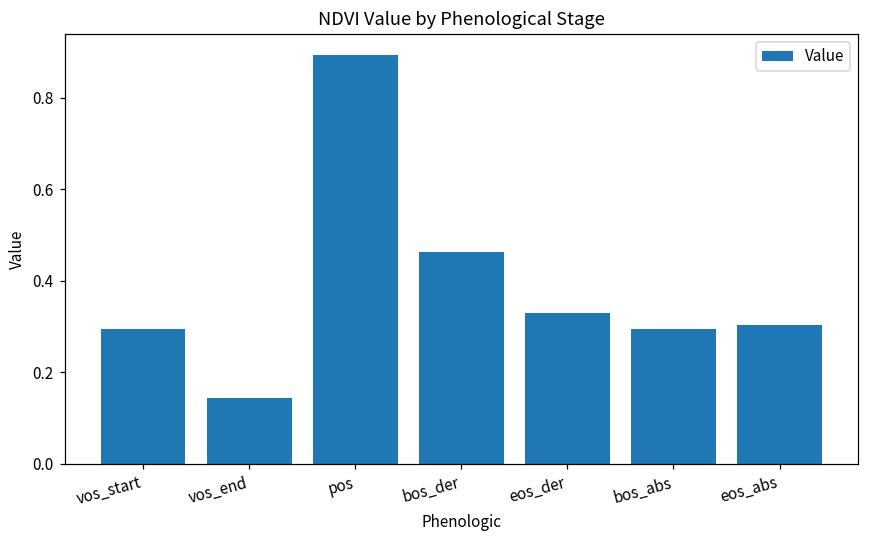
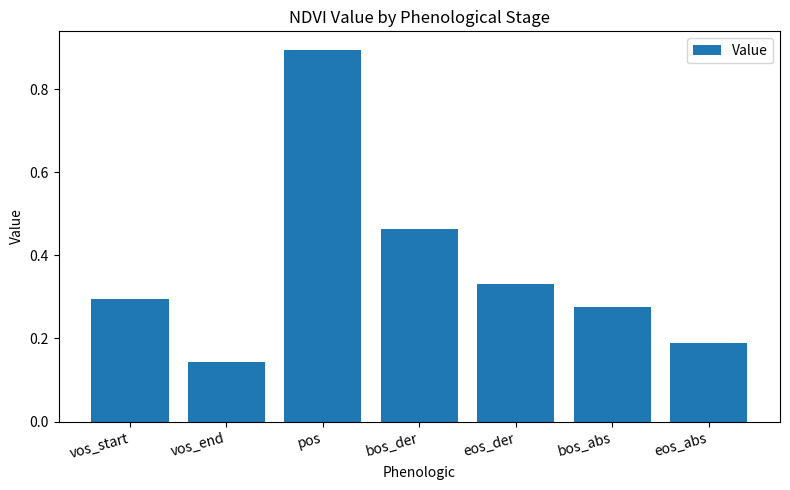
  {
    "vos_start": 0.29,
    "vos_end": 0.14,
    "pos": 0.89,
    "bos_der": 0.46,
    "eos_der": 0.33,
-   "bos_abs": 0.29,
-   "eos_abs": 0.30
+   "bos_abs": 0.27,
+   "eos_abs": 0.19
  }
